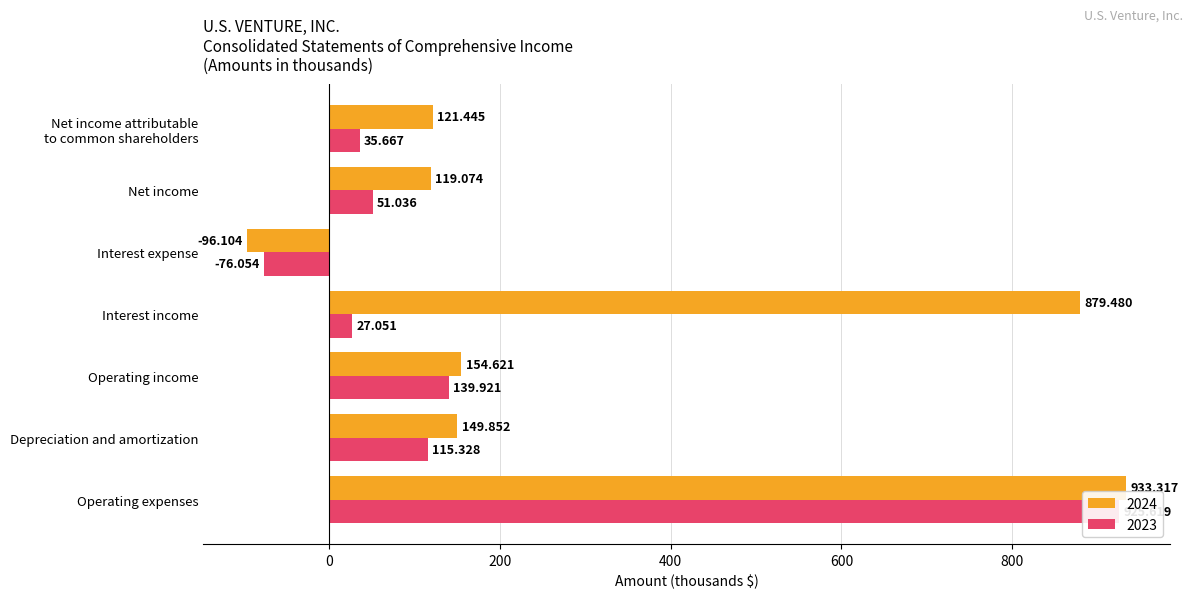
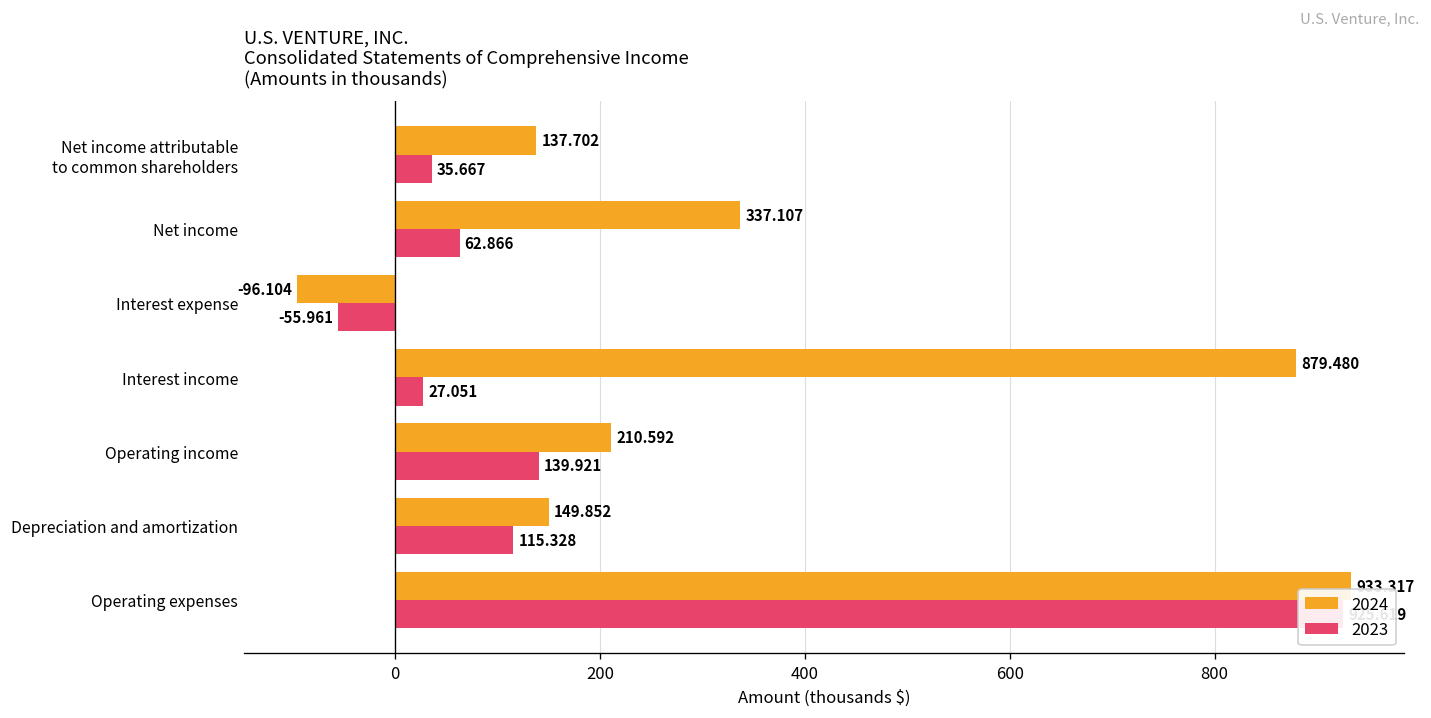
  {
    "2024": {
-     "Net income attributable to common shareholders": 121.445,
-     "Net income": 119.074,
+     "Net income attributable to common shareholders": 137.702,
+     "Net income": 337.107,
      "Interest expense": -96.104,
      "Interest income": 879.480,
-     "Operating income": 154.621,
+     "Operating income": 210.592,
      "Depreciation and amortization": 149.852
    },
    "2023": {
      "Net income attributable to common shareholders": 35.667,
-     "Net income": 51.036,
-     "Interest expense": -76.054,
+     "Net income": 62.866,
+     "Interest expense": -55.961,
      "Interest income": 27.051,
      "Operating income": 139.921,
      "Depreciation and amortization": 115.328
    }
  }
